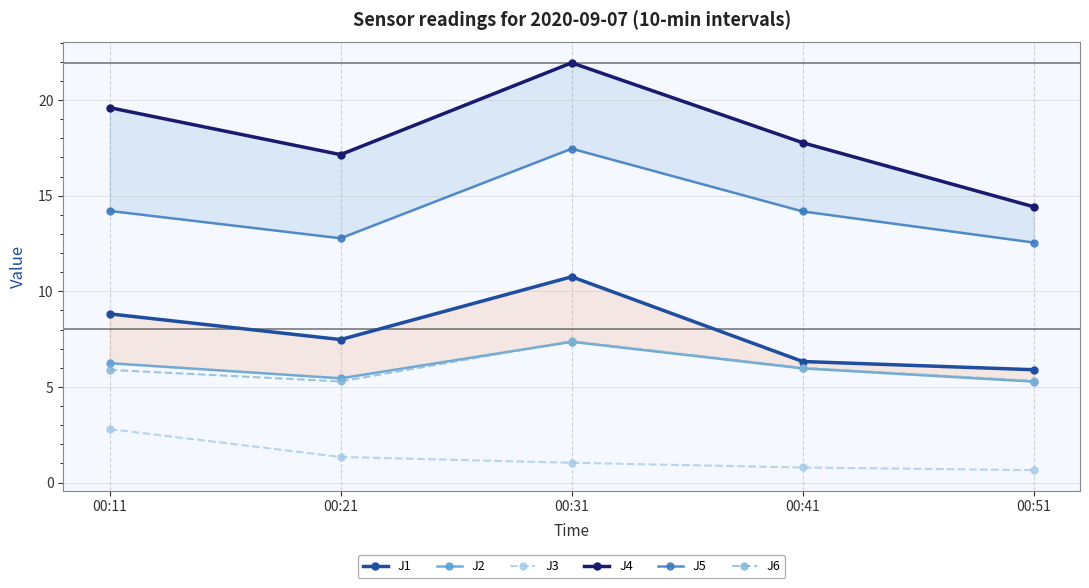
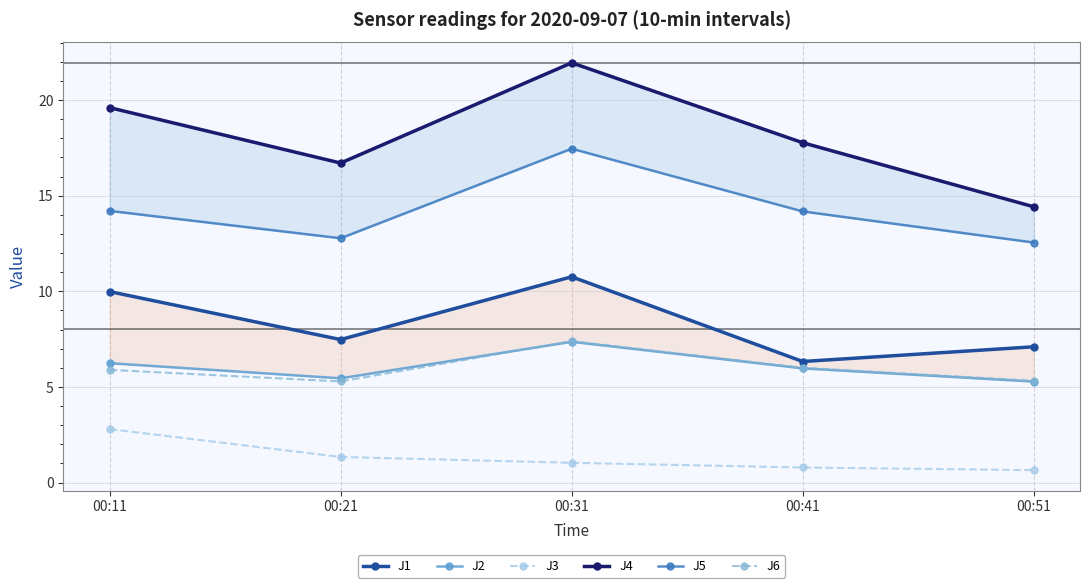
  {
    "J1": {
-     "00:11": 8.8,
+     "00:11": 10.0,
      "00:21": 7.5,
      "00:31": 10.8,
      "00:41": 6.3,
-     "00:51": 5.9
+     "00:51": 7.1
    },
    "J4": {
      "00:11": 19.6,
-     "00:21": 17.1,
+     "00:21": 16.7,
      "00:31": 21.9,
      "00:41": 17.8,
      "00:51": 14.4
    }
  }
